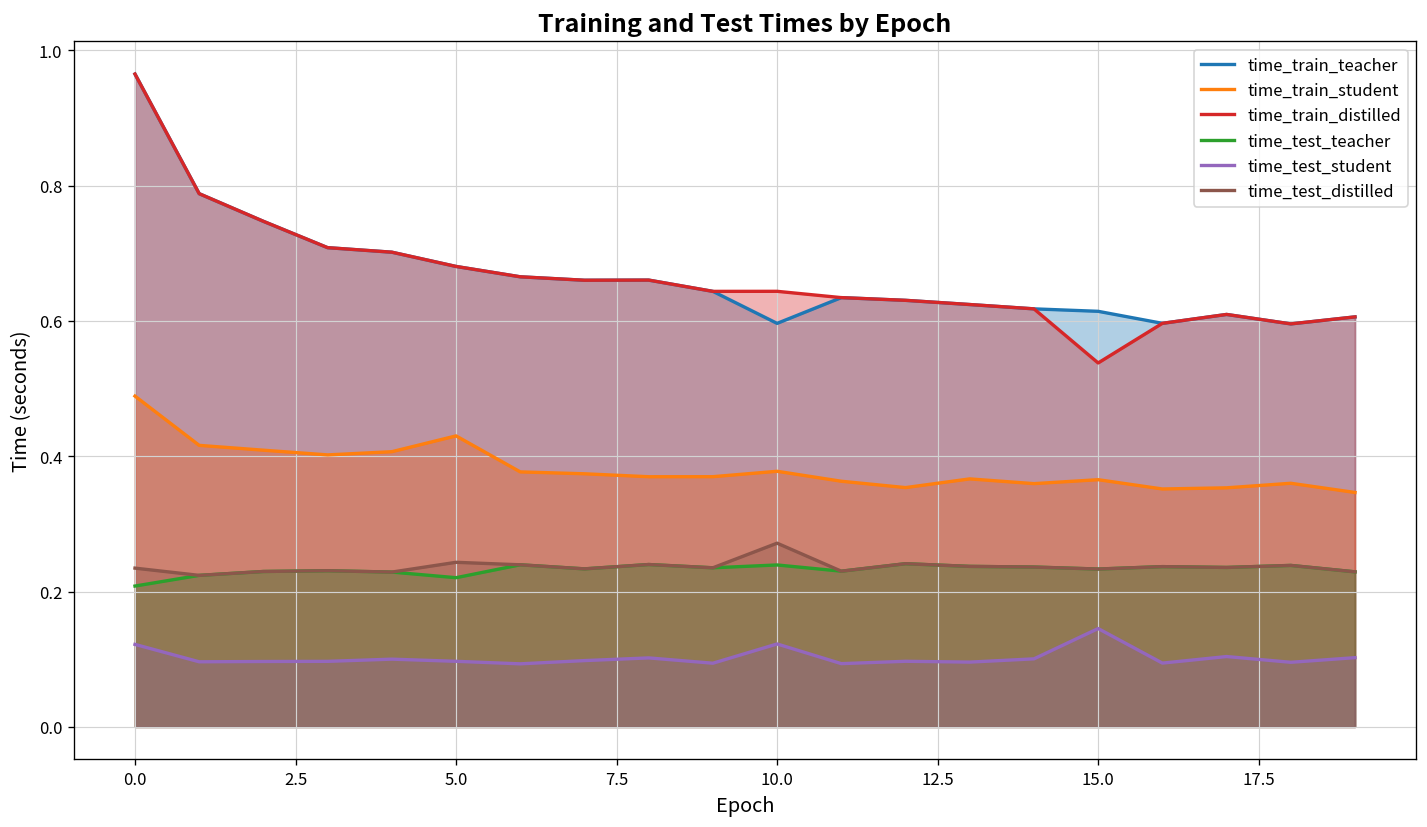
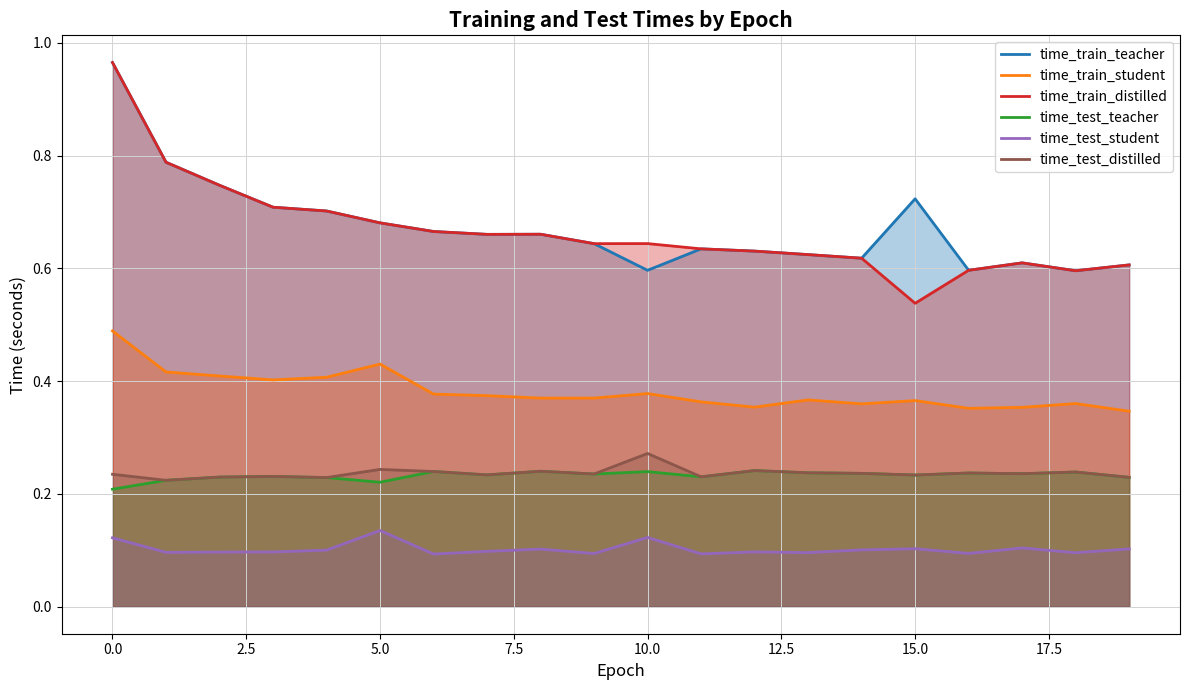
  {
    "time_train_teacher": {
      "10.0": 0.60,
-     "15.0": 0.61
+     "15.0": 0.72
    },
    "time_train_student": {
      "0.0": 0.49,
      "5.0": 0.43,
      "10.0": 0.38,
      "15.0": 0.37
    },
    "time_train_distilled": {
      "10.0": 0.64,
      "15.0": 0.54
    },
    "time_test_teacher": {
      "0.0": 0.21,
      "5.0": 0.22,
      "10.0": 0.24
    },
    "time_test_student": {
      "0.0": 0.12,
-     "5.0": 0.10,
+     "5.0": 0.13,
      "10.0": 0.12,
-     "15.0": 0.15
+     "15.0": 0.10
    },
    "time_test_distilled": {
      "0.0": 0.23,
      "5.0": 0.24,
      "10.0": 0.27
    }
  }
